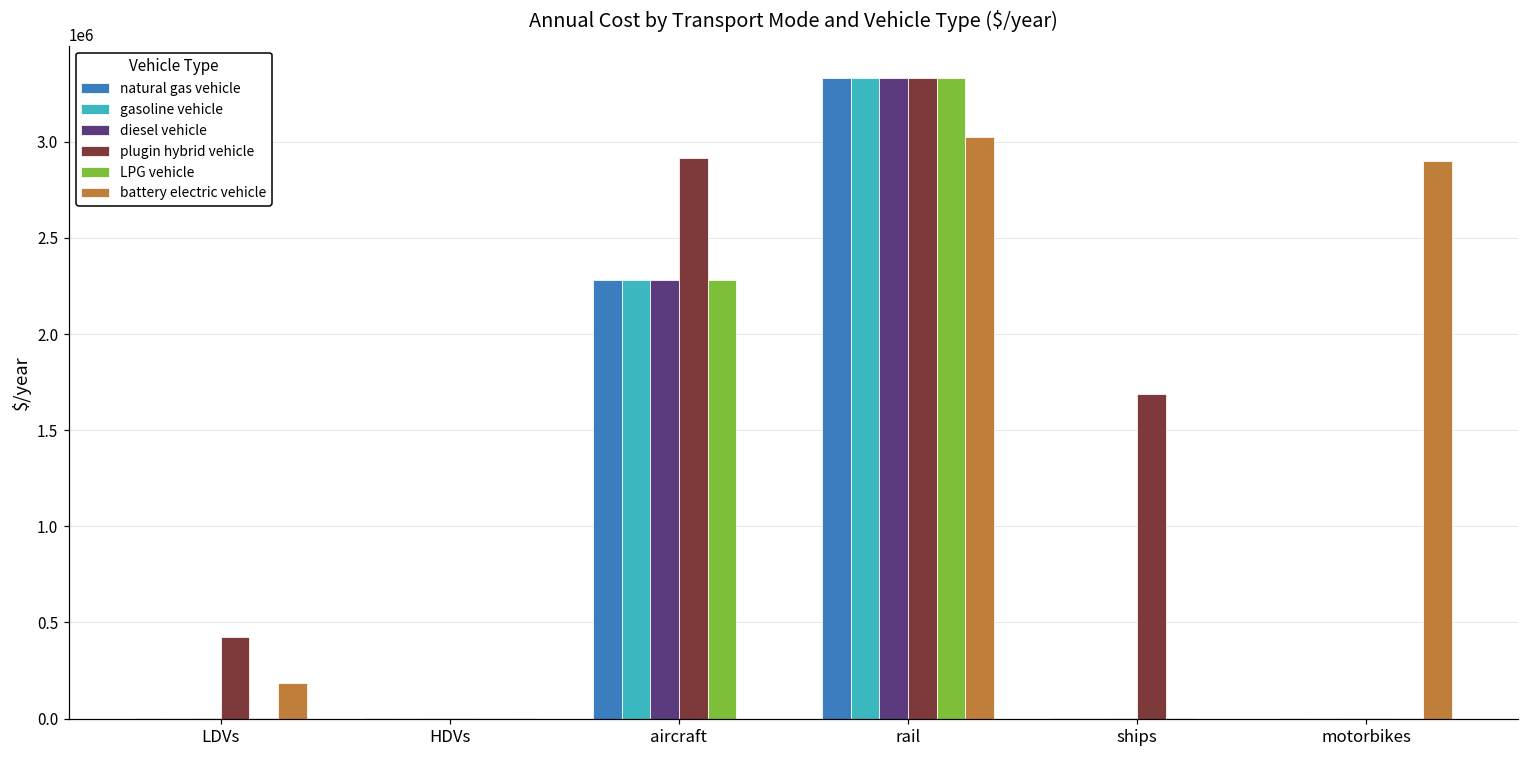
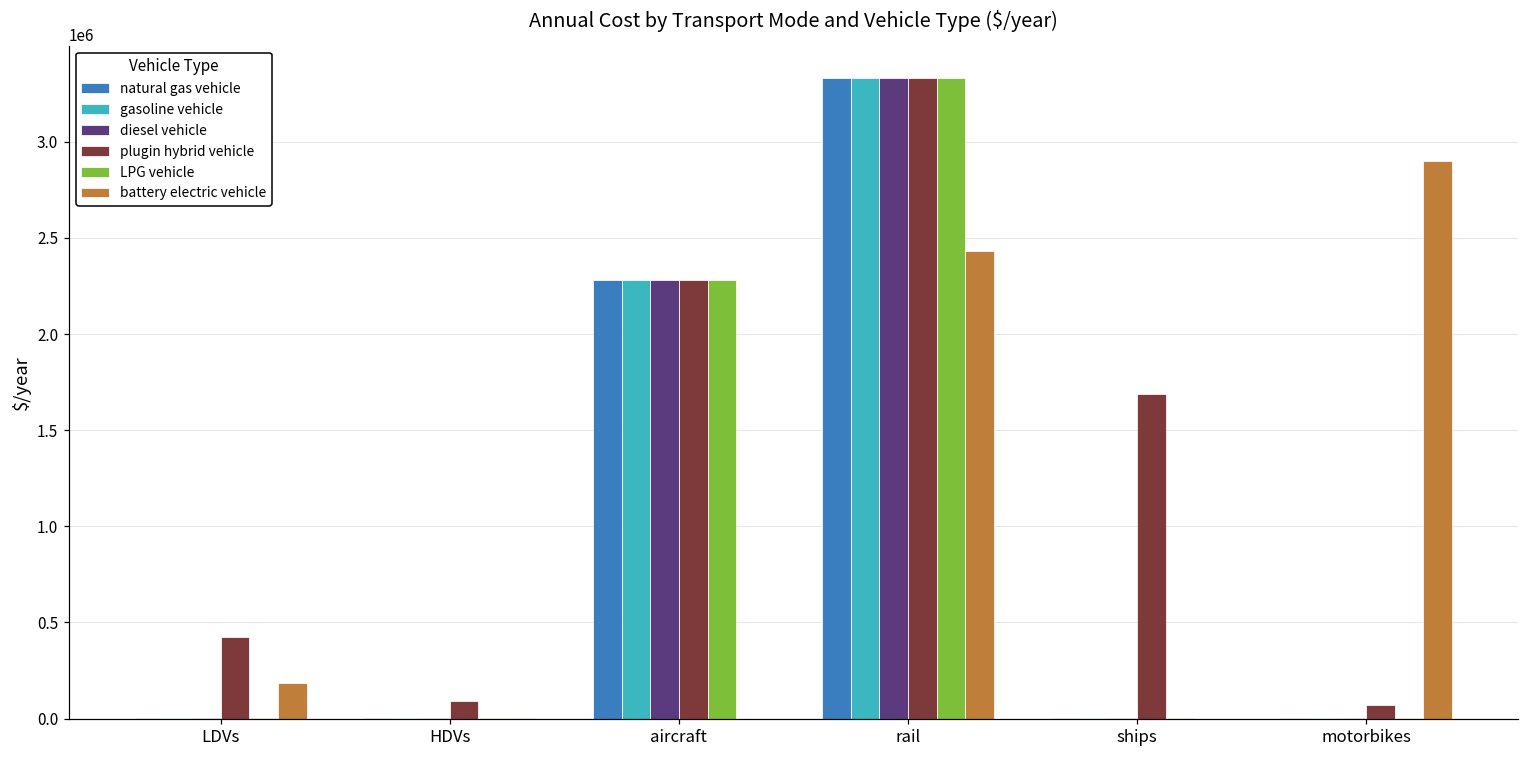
  {
    "diesel vehicle": {
      "aircraft": 2280000,
      "rail": 3330000
    },
    "plugin hybrid vehicle": {
      "LDVs": 430000,
-     "HDVs": 0,
-     "aircraft": 2910000,
+     "HDVs": 90000,
+     "aircraft": 2280000,
      "rail": 3330000,
      "ships": 1690000,
-     "motorbikes": 0
+     "motorbikes": 70000
    },
    "LPG vehicle": {
      "aircraft": 2280000,
      "rail": 3330000
    },
    "battery electric vehicle": {
      "LDVs": 180000,
      "aircraft": 0,
-     "rail": 3030000,
+     "rail": 2430000,
      "ships": 0,
      "motorbikes": 2900000
    }
  }
